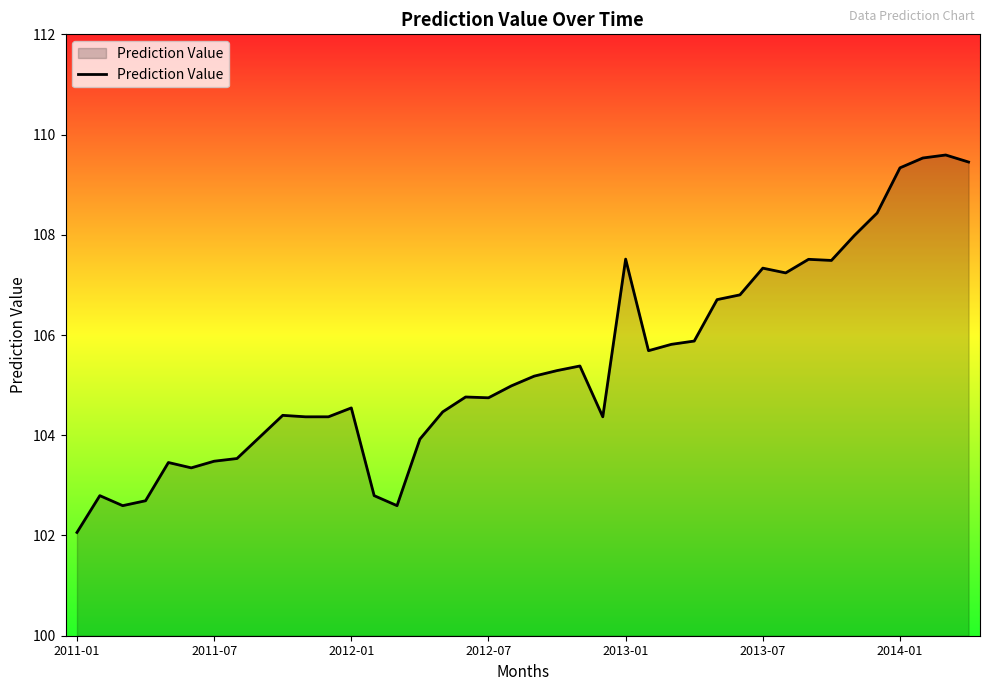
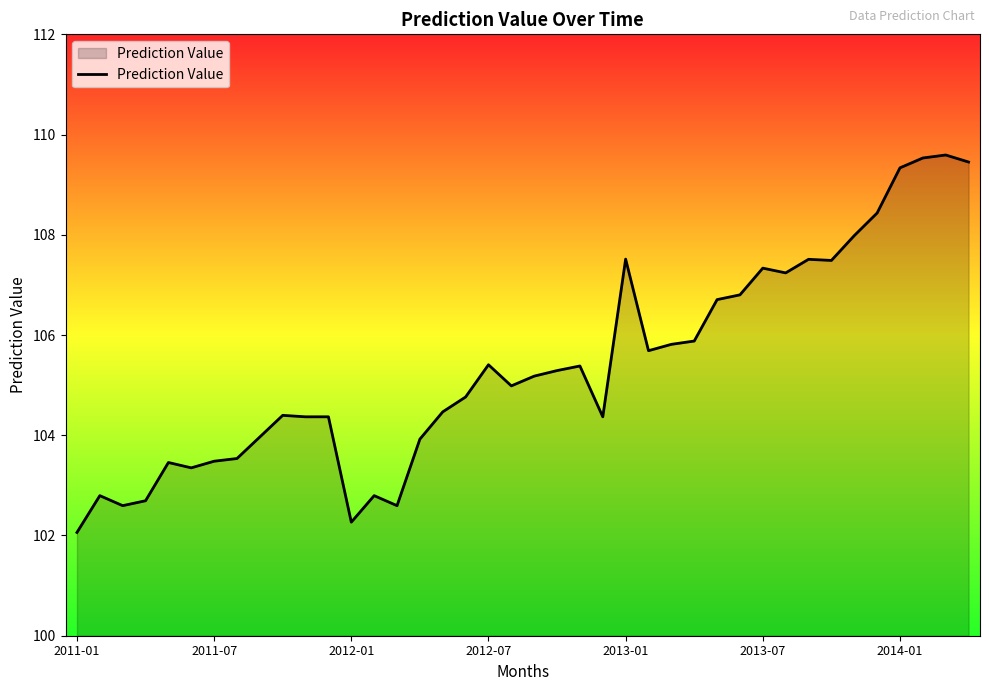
  {
    "2011-01": 102.1,
    "2011-07": 103.5,
-   "2012-01": 104.5,
-   "2012-07": 104.7,
+   "2012-01": 102.3,
+   "2012-07": 105.4,
    "2013-01": 107.5,
    "2013-07": 107.3,
    "2014-01": 109.3
  }
